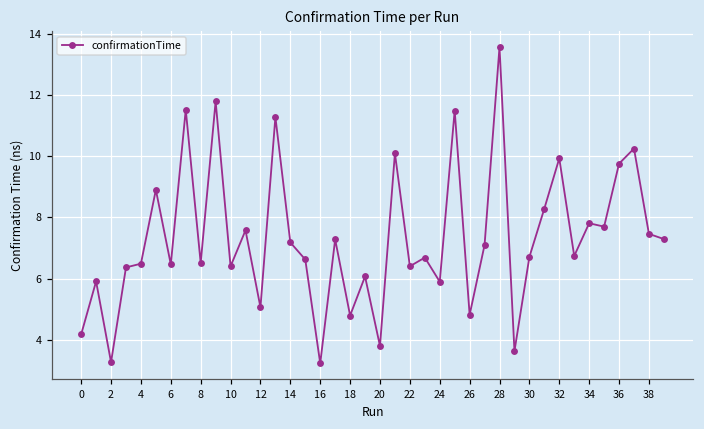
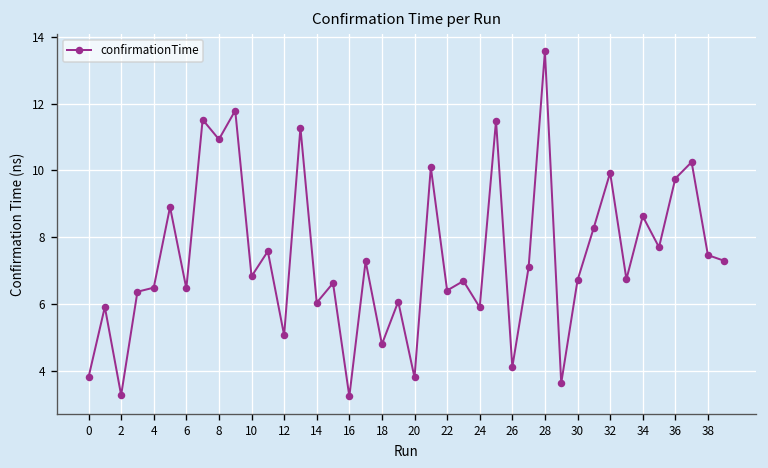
  {
-   "0": 4.2,
+   "0": 3.8,
    "2": 3.3,
    "4": 6.5,
    "6": 6.5,
-   "8": 6.5,
-   "10": 6.4,
+   "8": 10.9,
+   "10": 6.8,
    "12": 5.1,
-   "14": 7.2,
+   "14": 6.0,
    "16": 3.2,
    "18": 4.8,
    "20": 3.8,
    "22": 6.4,
    "24": 5.9,
-   "26": 4.8,
+   "26": 4.1,
    "28": 13.6,
    "30": 6.7,
    "32": 9.9,
-   "34": 7.8,
+   "34": 8.6,
    "36": 9.8,
    "38": 7.5
  }
